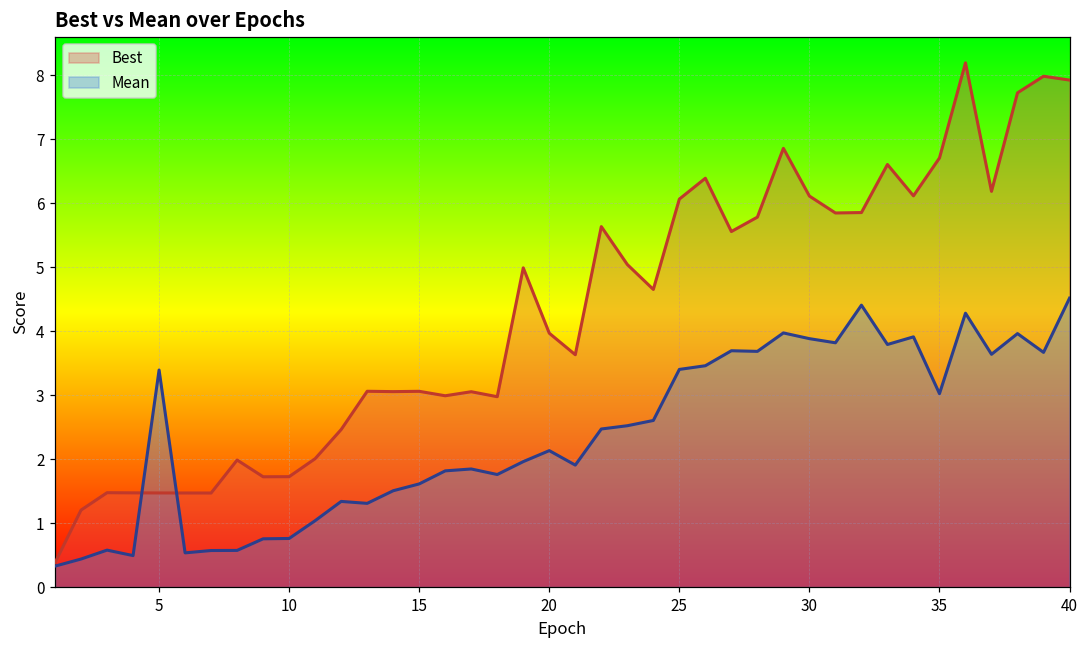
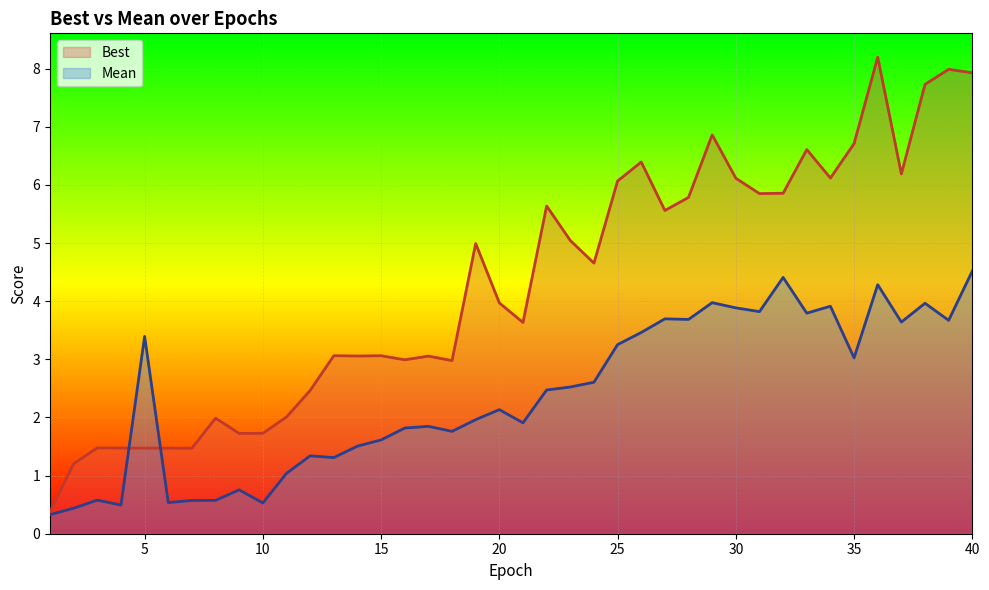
  {
    "Best": {
      "5": 1.5,
      "10": 1.7,
      "15": 3.1,
      "20": 4.0,
      "25": 6.1,
      "30": 6.1,
      "35": 6.7,
      "40": 7.9
    },
    "Mean": {
      "5": 3.4,
-     "10": 0.8,
+     "10": 0.5,
      "15": 1.6,
      "20": 2.1,
-     "25": 3.4,
+     "25": 3.3,
      "30": 3.9,
      "35": 3.0,
      "40": 4.5
    }
  }
